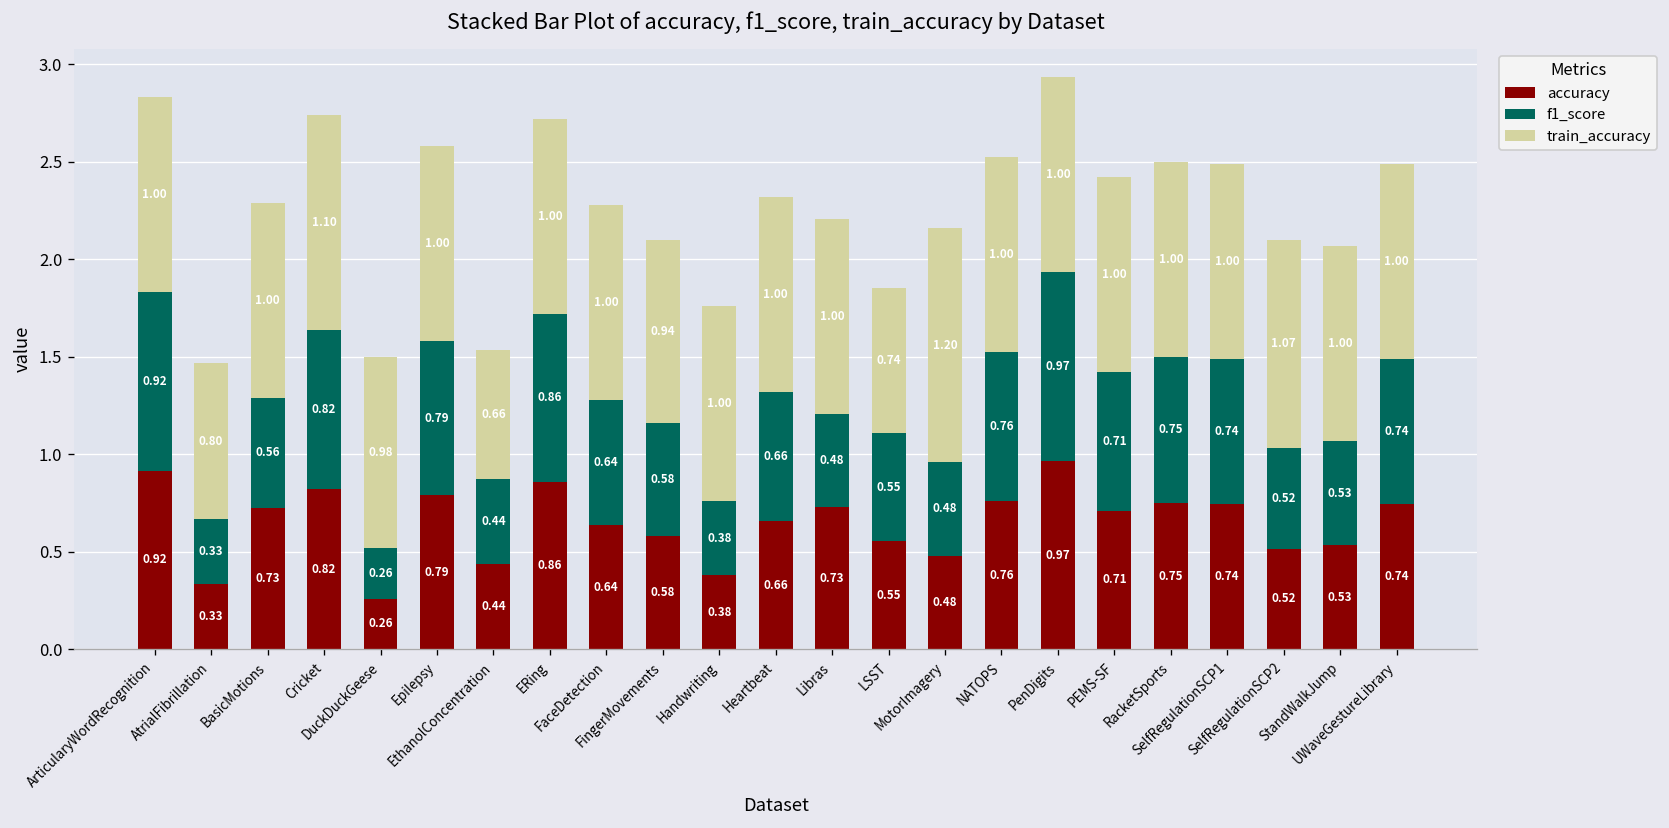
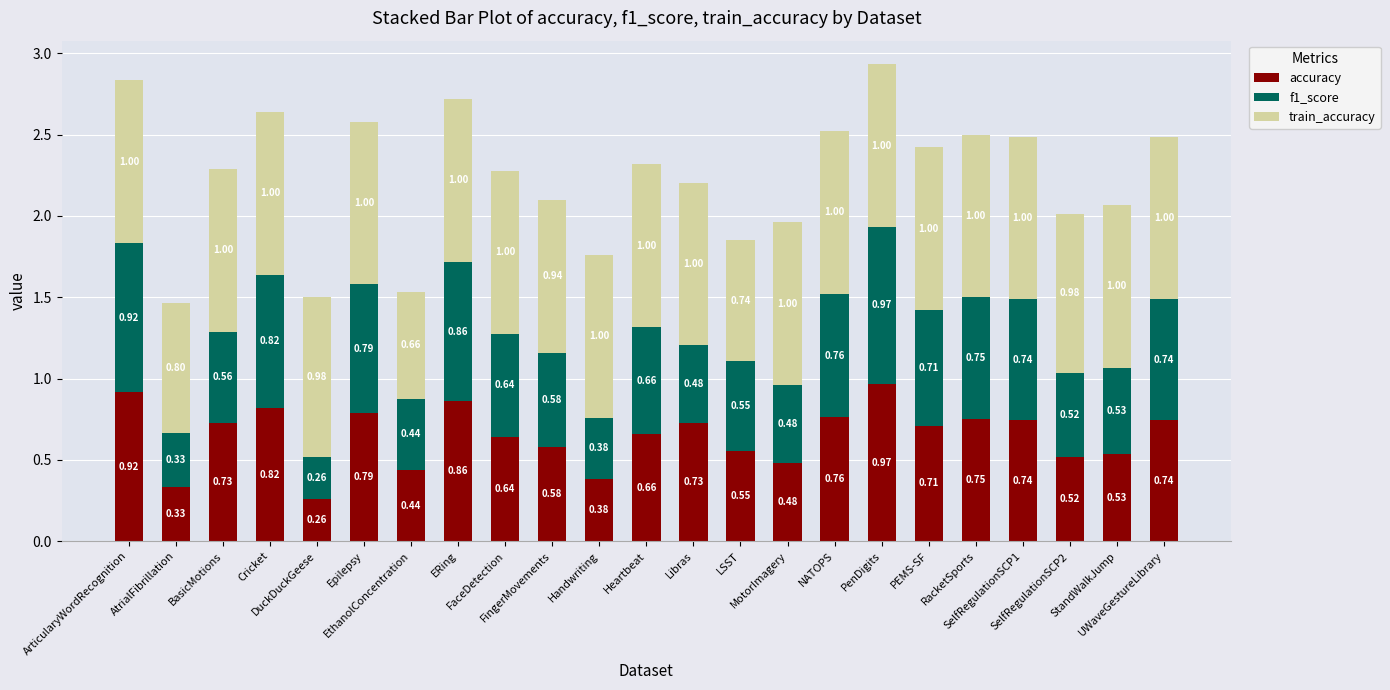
  {
    "accuracy": {
      "ArticularyWordRecognition": 0.92,
      "AtrialFibrillation": 0.33,
      "BasicMotions": 0.73,
      "Cricket": 0.82,
      "DuckDuckGeese": 0.26,
      "Epilepsy": 0.79,
      "EthanolConcentration": 0.44,
      "ERing": 0.86,
      "FaceDetection": 0.64,
      "FingerMovements": 0.58,
      "Handwriting": 0.38,
      "Heartbeat": 0.66,
      "Libras": 0.73,
      "LSST": 0.55,
      "MotorImagery": 0.48,
      "NATOPS": 0.76,
      "PenDigits": 0.97,
      "PEMS-SF": 0.71,
      "RacketSports": 0.75,
      "SelfRegulationSCP1": 0.74,
      "SelfRegulationSCP2": 0.52,
      "StandWalkJump": 0.53,
      "UWaveGestureLibrary": 0.74
    },
    "f1_score": {
      "ArticularyWordRecognition": 0.92,
      "AtrialFibrillation": 0.33,
      "BasicMotions": 0.56,
      "Cricket": 0.82,
      "DuckDuckGeese": 0.26,
      "Epilepsy": 0.79,
      "EthanolConcentration": 0.44,
      "ERing": 0.86,
      "FaceDetection": 0.64,
      "FingerMovements": 0.58,
      "Handwriting": 0.38,
      "Heartbeat": 0.66,
      "Libras": 0.48,
      "LSST": 0.55,
      "MotorImagery": 0.48,
      "NATOPS": 0.76,
      "PenDigits": 0.97,
      "PEMS-SF": 0.71,
      "RacketSports": 0.75,
      "SelfRegulationSCP1": 0.74,
      "SelfRegulationSCP2": 0.52,
      "StandWalkJump": 0.53,
      "UWaveGestureLibrary": 0.74
    },
    "train_accuracy": {
      "ArticularyWordRecognition": 1.00,
      "AtrialFibrillation": 0.80,
      "BasicMotions": 1.00,
-     "Cricket": 1.10,
+     "Cricket": 1.00,
      "DuckDuckGeese": 0.98,
      "Epilepsy": 1.00,
      "EthanolConcentration": 0.66,
      "ERing": 1.00,
      "FaceDetection": 1.00,
      "FingerMovements": 0.94,
      "Handwriting": 1.00,
      "Heartbeat": 1.00,
      "Libras": 1.00,
      "LSST": 0.74,
-     "MotorImagery": 1.20,
+     "MotorImagery": 1.00,
      "NATOPS": 1.00,
      "PenDigits": 1.00,
      "PEMS-SF": 1.00,
      "RacketSports": 1.00,
      "SelfRegulationSCP1": 1.00,
-     "SelfRegulationSCP2": 1.07,
+     "SelfRegulationSCP2": 0.98,
      "StandWalkJump": 1.00,
      "UWaveGestureLibrary": 1.00
    }
  }
